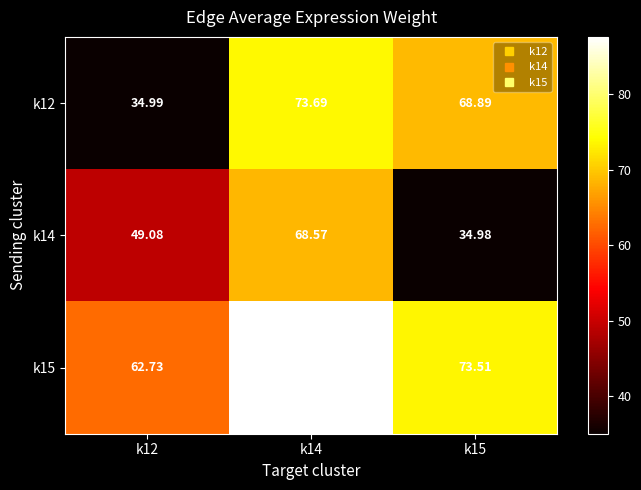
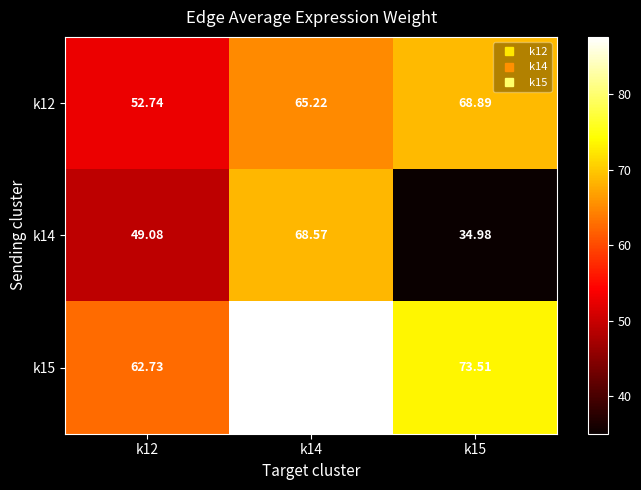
  {
    "k12": {
-     "k12": 34.99,
-     "k14": 73.69,
+     "k12": 52.74,
+     "k14": 65.22,
      "k15": 68.89
    },
    "k14": {
      "k12": 49.08,
      "k14": 68.57,
      "k15": 34.98
    },
    "k15": {
      "k12": 62.73,
      "k15": 73.51
    }
  }
